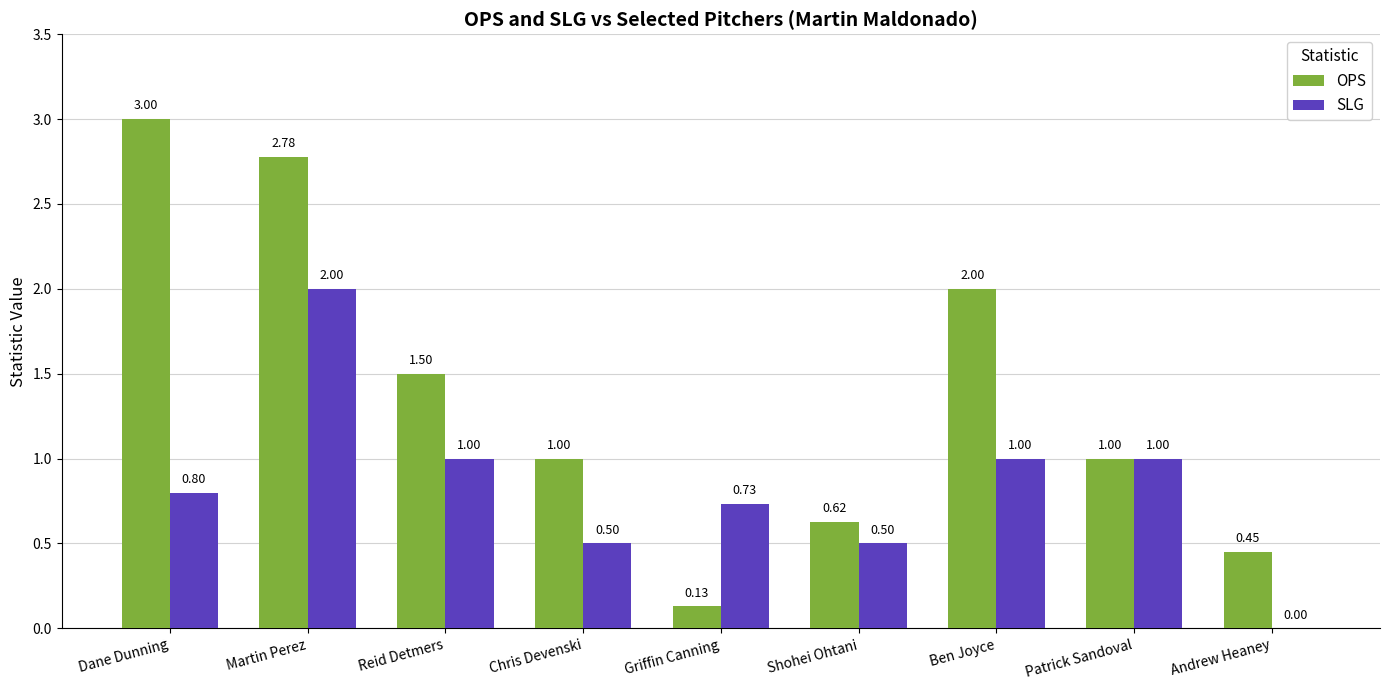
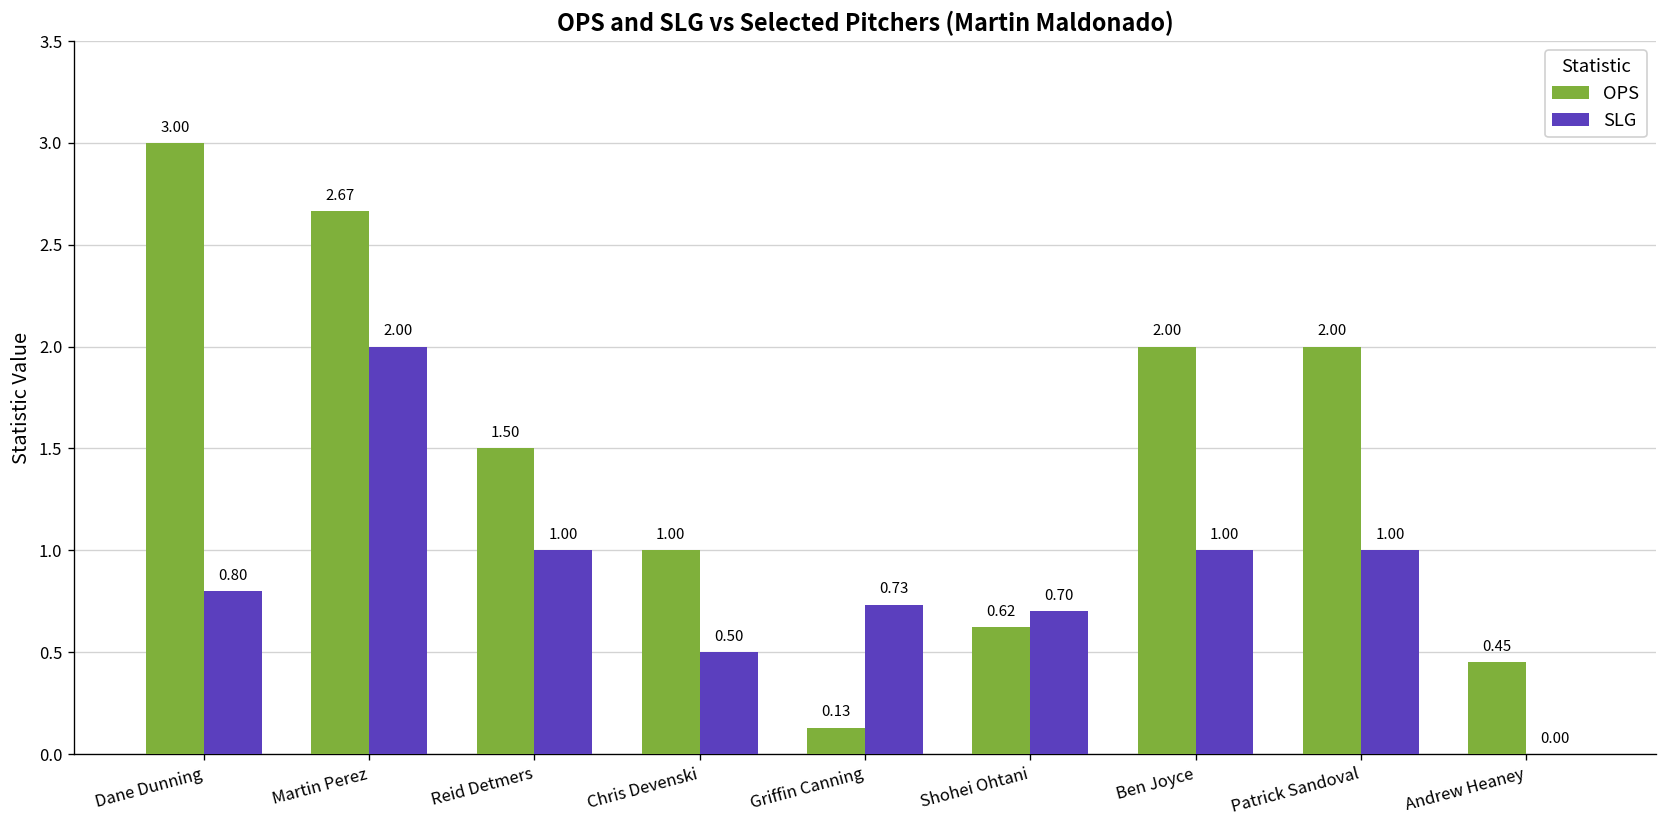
  {
    "OPS": {
      "Dane Dunning": 3.00,
-     "Martin Perez": 2.78,
+     "Martin Perez": 2.67,
      "Reid Detmers": 1.50,
      "Chris Devenski": 1.00,
      "Griffin Canning": 0.13,
      "Shohei Ohtani": 0.62,
      "Ben Joyce": 2.00,
-     "Patrick Sandoval": 1.00,
+     "Patrick Sandoval": 2.00,
      "Andrew Heaney": 0.45
    },
    "SLG": {
      "Dane Dunning": 0.80,
      "Martin Perez": 2.00,
      "Reid Detmers": 1.00,
      "Chris Devenski": 0.50,
      "Griffin Canning": 0.73,
-     "Shohei Ohtani": 0.50,
+     "Shohei Ohtani": 0.70,
      "Ben Joyce": 1.00,
      "Patrick Sandoval": 1.00,
      "Andrew Heaney": 0.00
    }
  }
